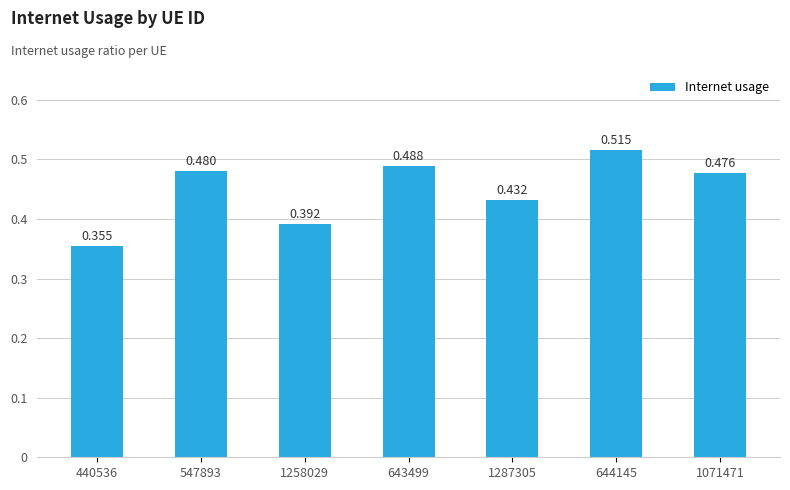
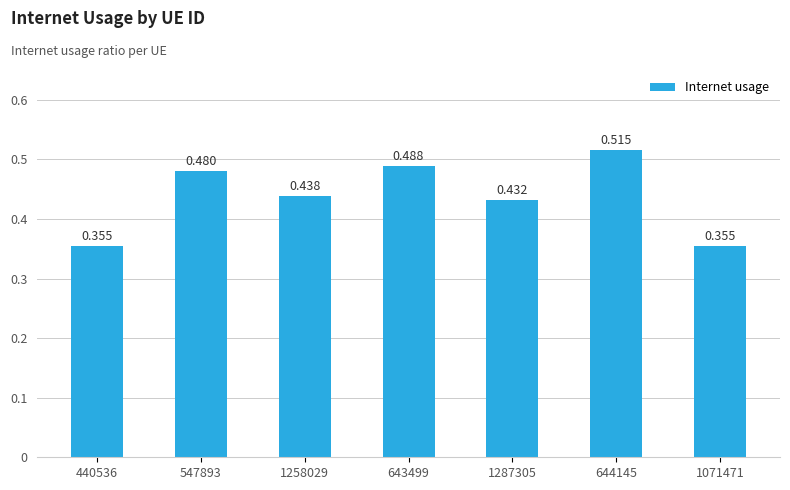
  {
    "440536": 0.355,
    "547893": 0.480,
-   "1258029": 0.392,
+   "1258029": 0.438,
    "643499": 0.488,
    "1287305": 0.432,
    "644145": 0.515,
-   "1071471": 0.476
+   "1071471": 0.355
  }
